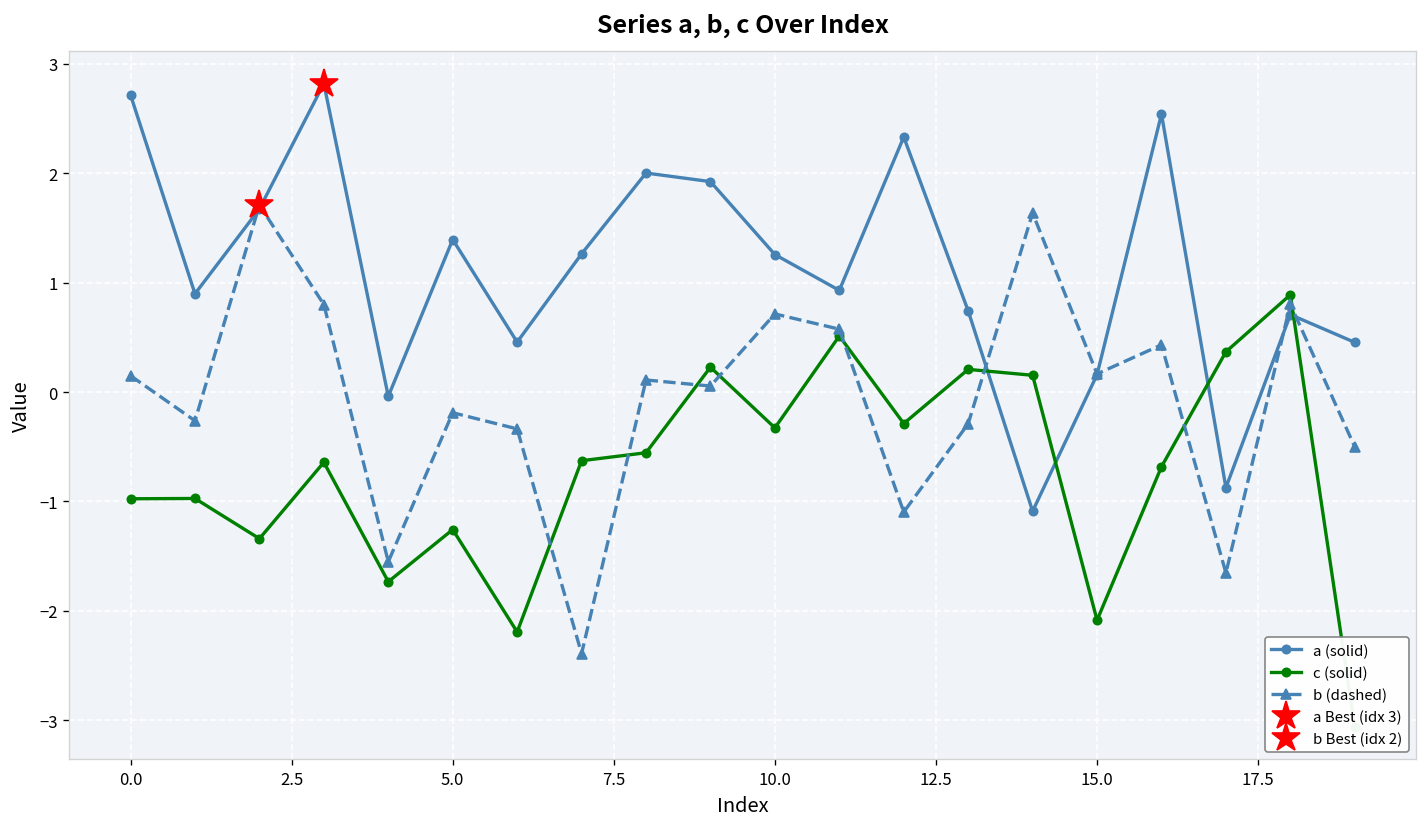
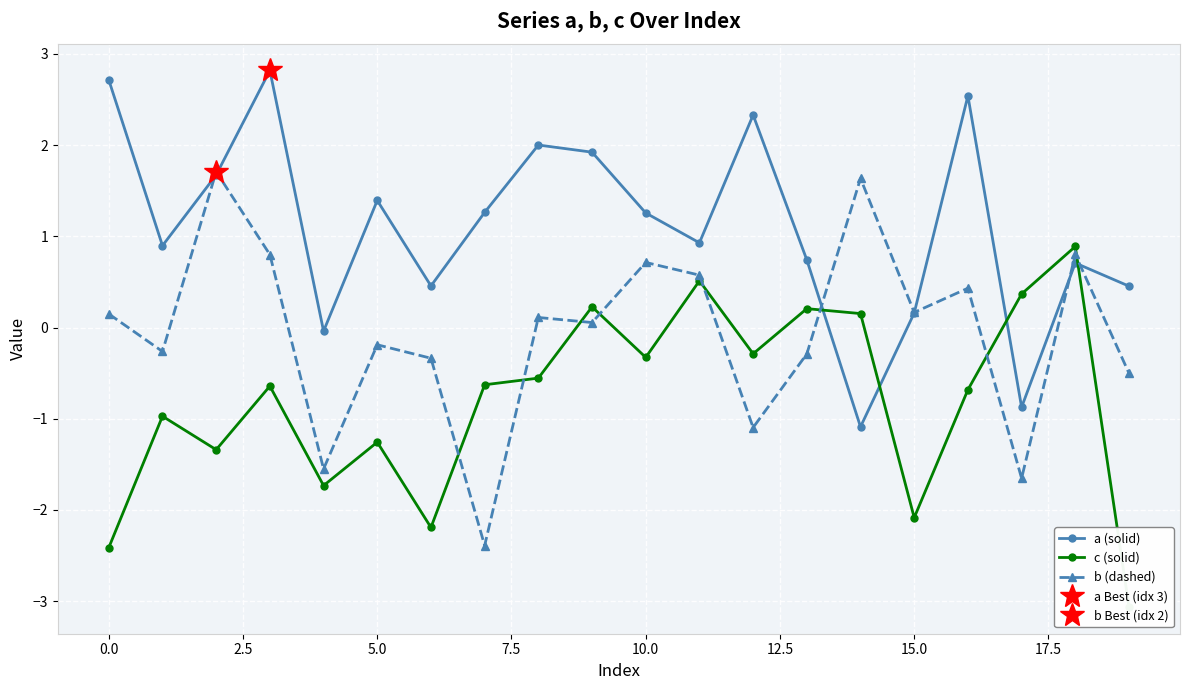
  {
    "c (solid)": {
-     "0.0": -1.0,
+     "0.0": -2.4,
      "5.0": -1.3,
      "10.0": -0.3,
      "15.0": -2.1
    }
  }
